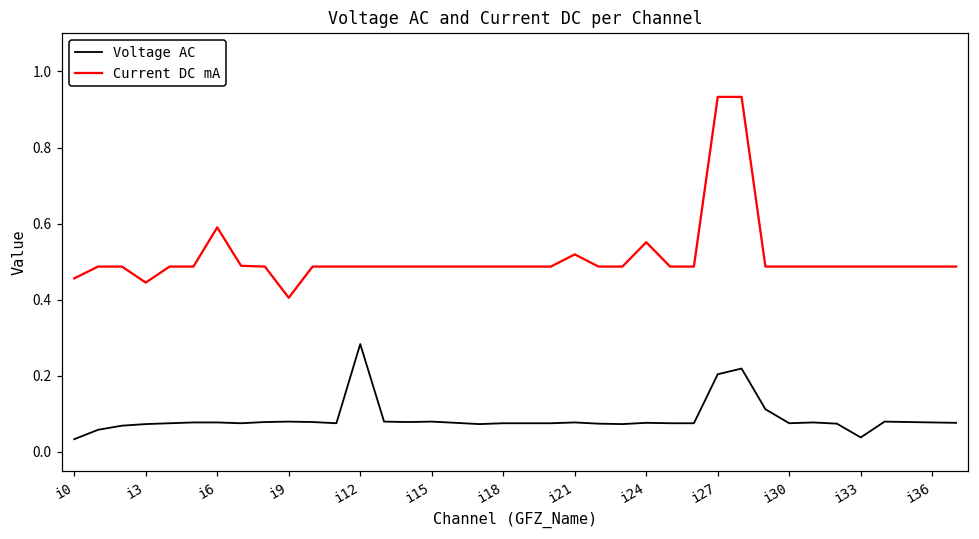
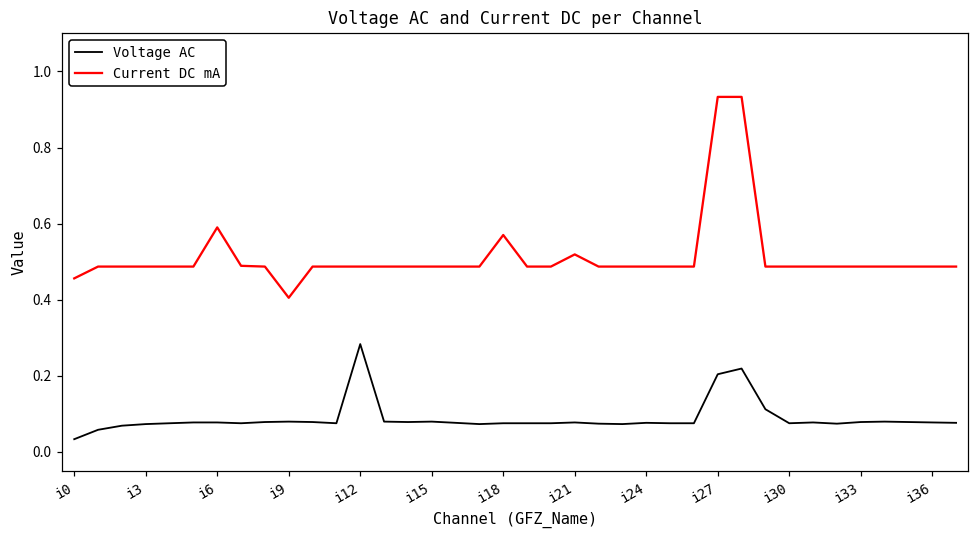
  {
    "Voltage AC": {
      "i0": 0.03,
      "i3": 0.07,
      "i6": 0.08,
      "i9": 0.08,
      "i12": 0.28,
      "i15": 0.08,
      "i18": 0.08,
      "i21": 0.08,
      "i24": 0.08,
      "i27": 0.20,
      "i30": 0.08,
-     "i33": 0.04,
+     "i33": 0.08,
      "i36": 0.08
    },
    "Current DC mA": {
      "i0": 0.46,
-     "i3": 0.45,
+     "i3": 0.49,
      "i6": 0.59,
      "i9": 0.41,
      "i12": 0.49,
      "i15": 0.49,
-     "i18": 0.49,
+     "i18": 0.57,
      "i21": 0.52,
-     "i24": 0.55,
+     "i24": 0.49,
      "i27": 0.93,
      "i30": 0.49,
      "i33": 0.49,
      "i36": 0.49
    }
  }
